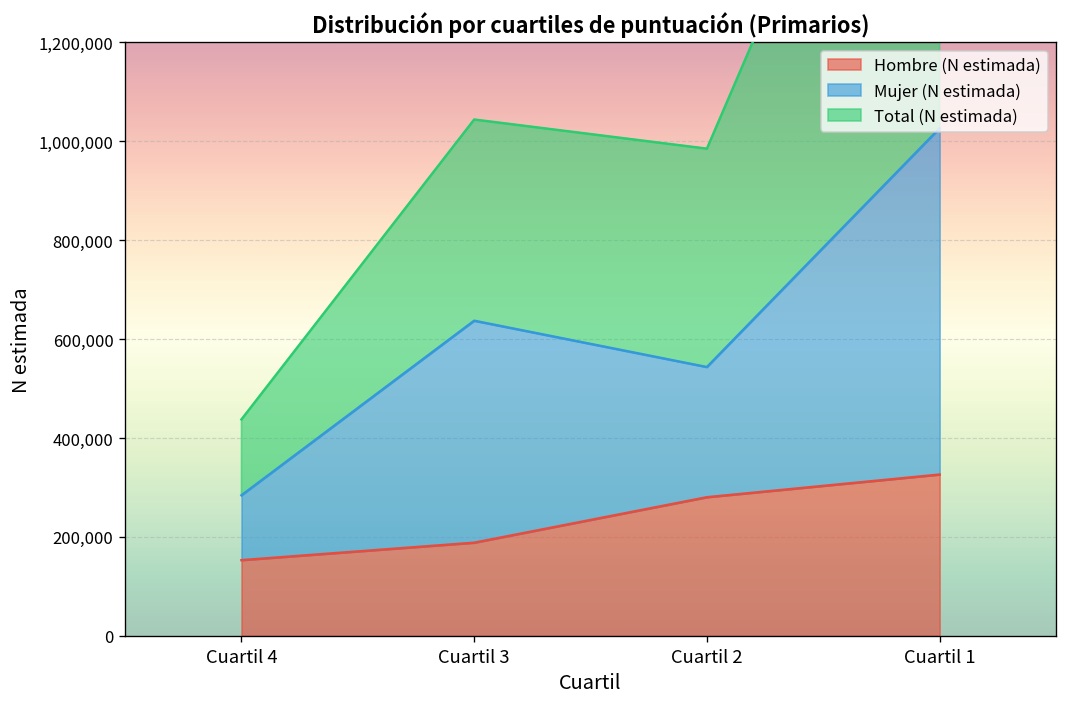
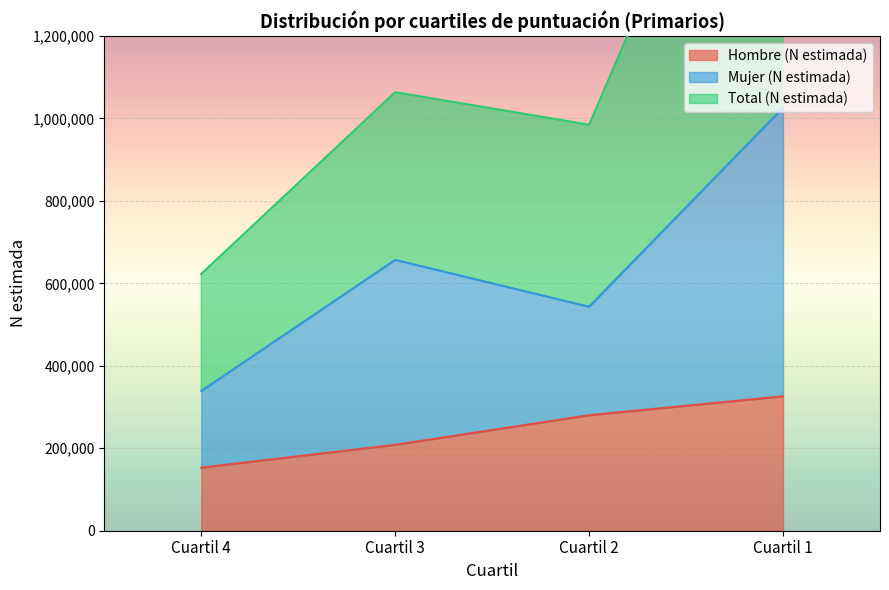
  {
    "Hombre (N estimada)": {
      "Cuartil 4": "150,000",
-     "Cuartil 3": "190,000",
+     "Cuartil 3": "210,000",
      "Cuartil 2": "280,000",
      "Cuartil 1": "330,000"
    },
    "Mujer (N estimada)": {
-     "Cuartil 4": "130,000",
+     "Cuartil 4": "190,000",
      "Cuartil 3": "450,000",
      "Cuartil 2": "260,000"
    },
    "Total (N estimada)": {
-     "Cuartil 4": "150,000",
+     "Cuartil 4": "280,000",
      "Cuartil 3": "410,000",
      "Cuartil 2": "440,000"
    }
  }
